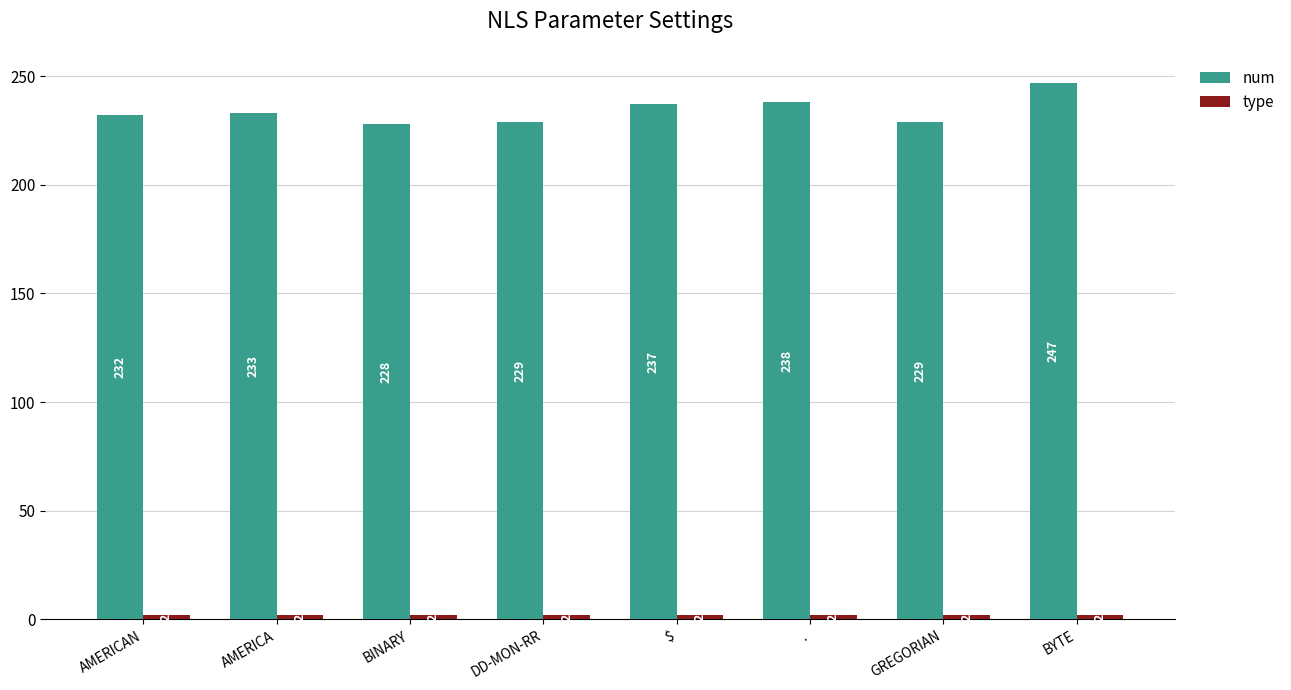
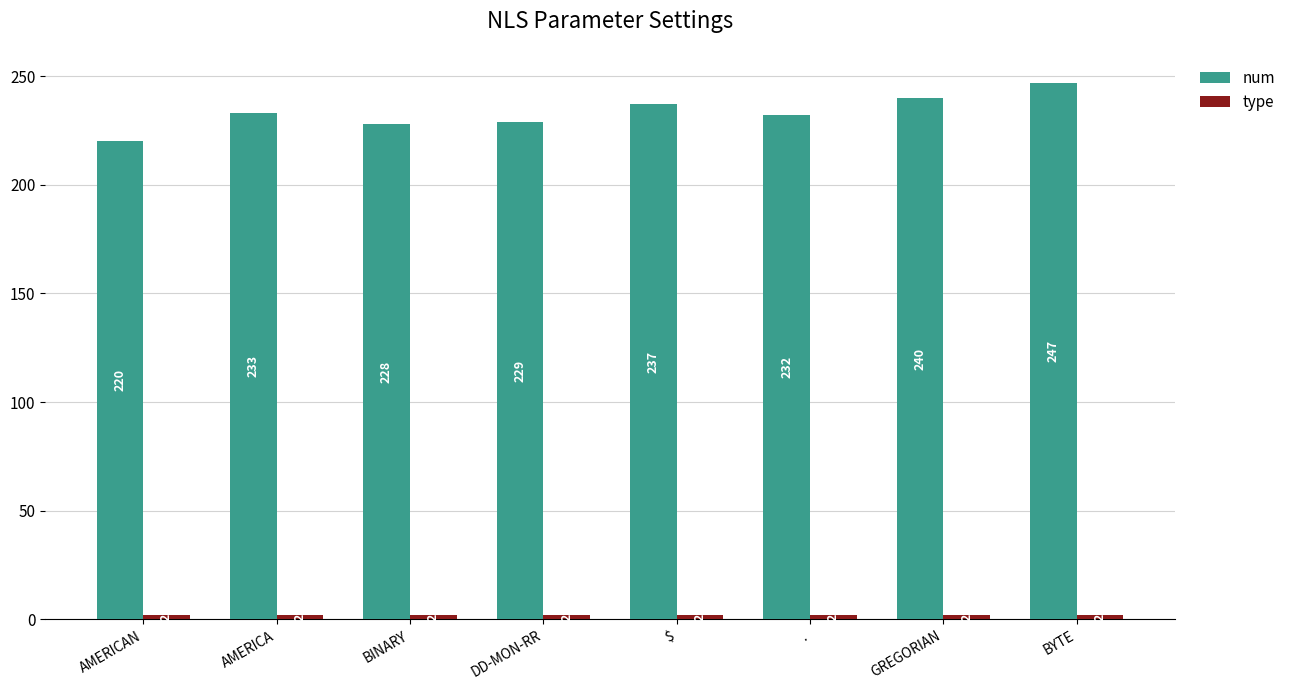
  {
    "num": {
-     "AMERICAN": 232,
+     "AMERICAN": 220,
      "AMERICA": 233,
      "BINARY": 228,
      "DD-MON-RR": 229,
      "$": 237,
-     ".": 238,
-     "GREGORIAN": 229,
+     ".": 232,
+     "GREGORIAN": 240,
      "BYTE": 247
    },
    "type": {
      "AMERICAN": 2,
      "AMERICA": 2,
      "BINARY": 2,
      "DD-MON-RR": 2,
      "$": 2,
      ".": 2,
      "GREGORIAN": 2,
      "BYTE": 2
    }
  }
